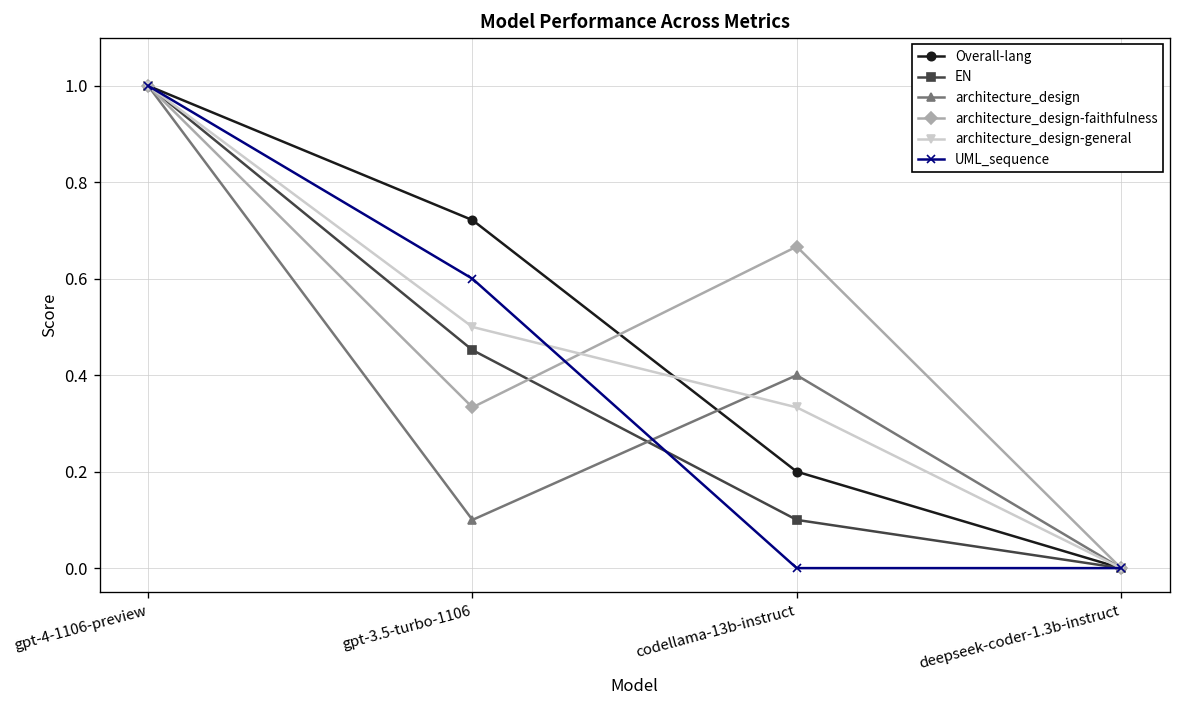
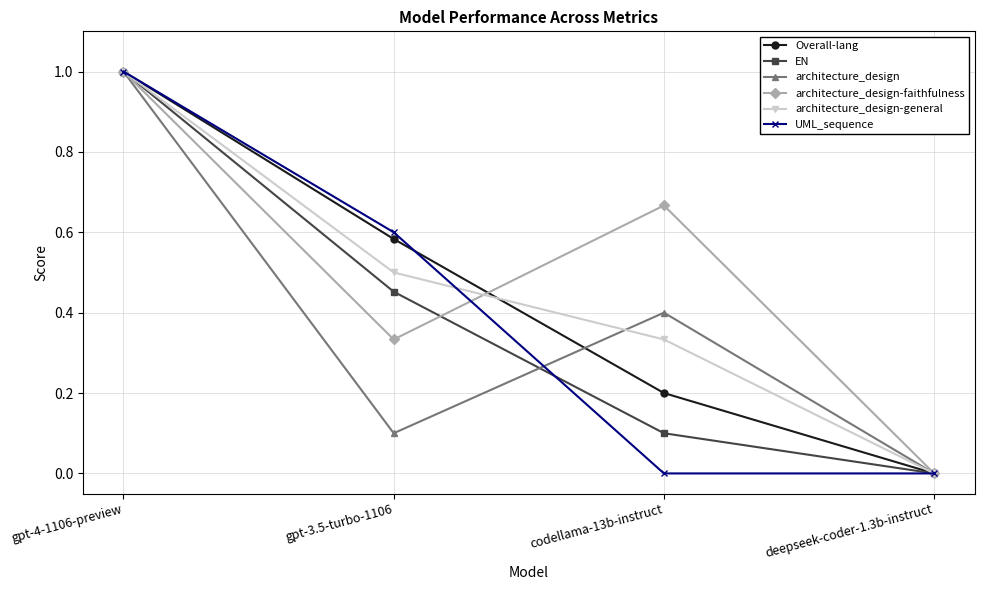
  {
    "Overall-lang": {
-     "gpt-3.5-turbo-1106": 0.72,
+     "gpt-3.5-turbo-1106": 0.58,
      "codellama-13b-instruct": 0.20
    },
    "EN": {
      "gpt-3.5-turbo-1106": 0.45,
      "codellama-13b-instruct": 0.10
    },
    "architecture_design": {
      "gpt-3.5-turbo-1106": 0.10,
      "codellama-13b-instruct": 0.40
    },
    "UML_sequence": {
      "gpt-3.5-turbo-1106": 0.60,
      "codellama-13b-instruct": 0.00
    }
  }
